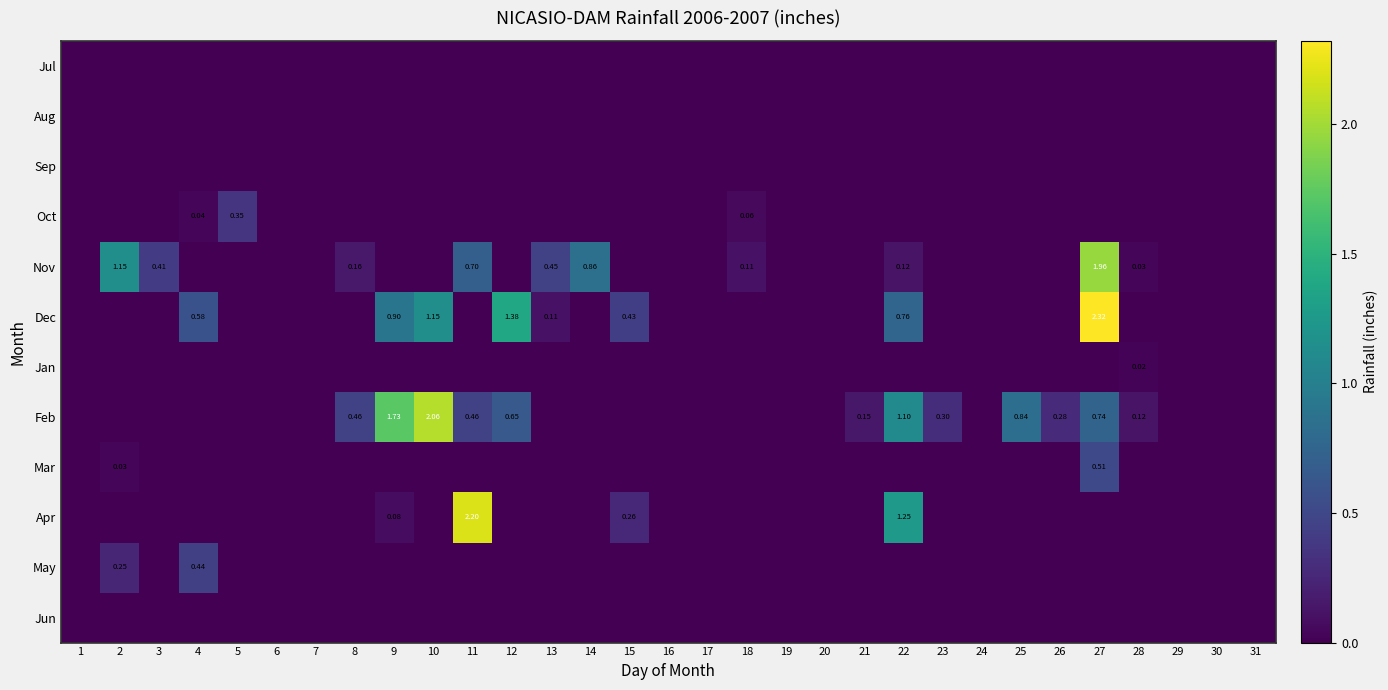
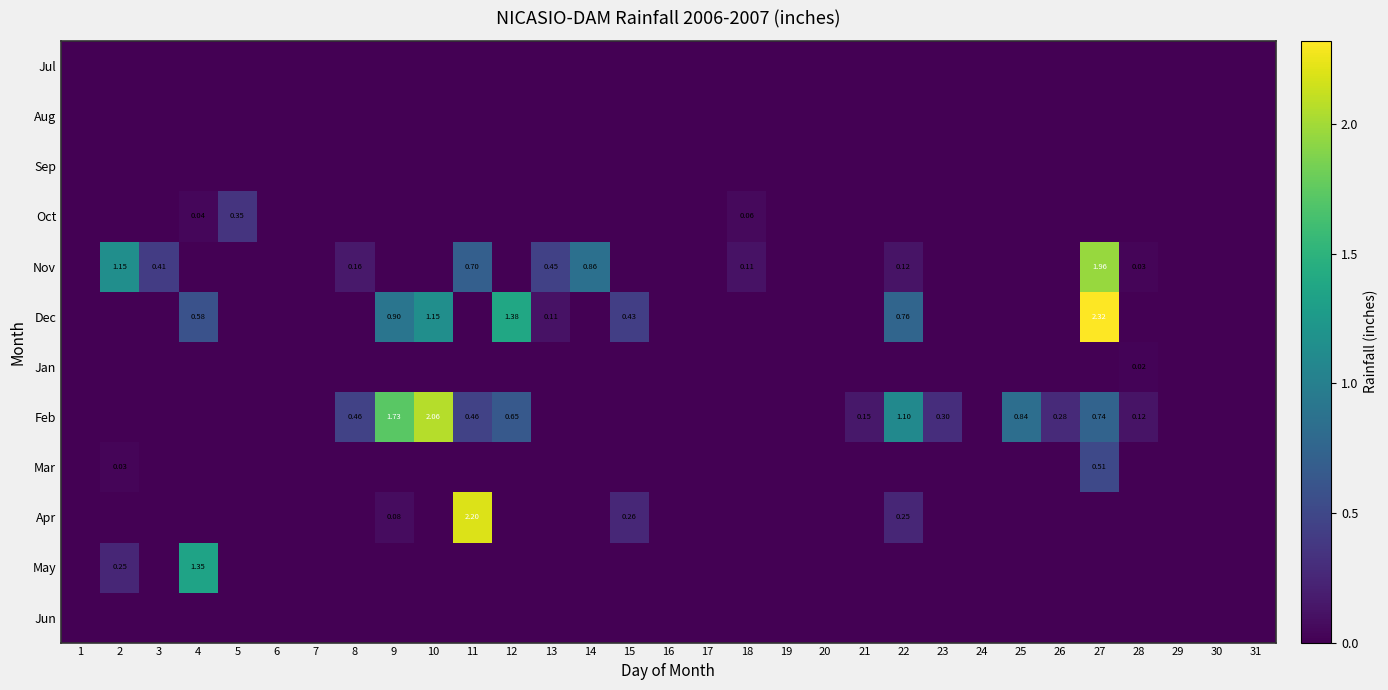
  {
    "Oct": {
      "4": 0.04,
      "5": 0.35,
      "18": 0.06
    },
    "Nov": {
      "2": 1.15,
      "3": 0.41,
      "8": 0.16,
      "11": 0.70,
      "13": 0.45,
      "14": 0.86,
      "18": 0.11,
      "22": 0.12,
      "27": 1.96,
      "28": 0.03
    },
    "Dec": {
      "4": 0.58,
      "9": 0.90,
      "10": 1.15,
      "12": 1.38,
      "13": 0.11,
      "15": 0.43,
      "22": 0.76,
      "27": 2.32
    },
    "Jan": {
      "28": 0.02
    },
    "Feb": {
      "8": 0.46,
      "9": 1.73,
      "10": 2.06,
      "11": 0.46,
      "12": 0.65,
      "21": 0.15,
      "22": 1.10,
      "23": 0.30,
      "25": 0.84,
      "26": 0.28,
      "27": 0.74,
      "28": 0.12
    },
    "Mar": {
      "2": 0.03,
      "27": 0.51
    },
    "Apr": {
      "9": 0.08,
      "11": 2.20,
      "15": 0.26,
-     "22": 1.25
+     "22": 0.25
    },
    "May": {
      "2": 0.25,
-     "4": 0.44
+     "4": 1.35
    }
  }
